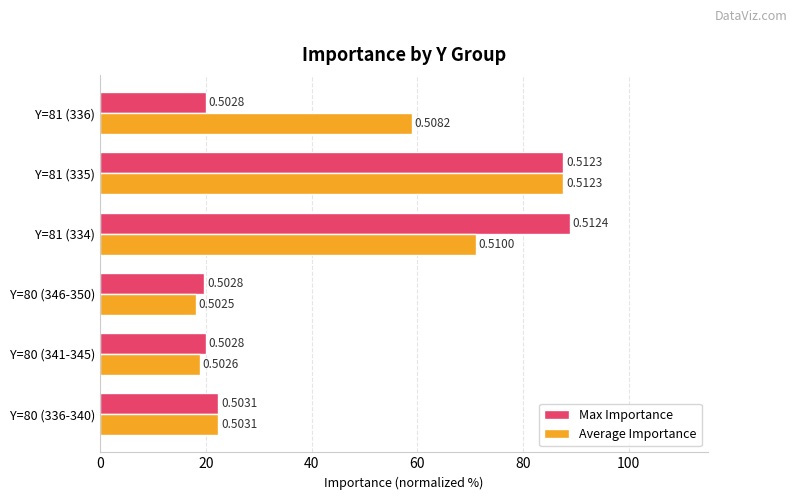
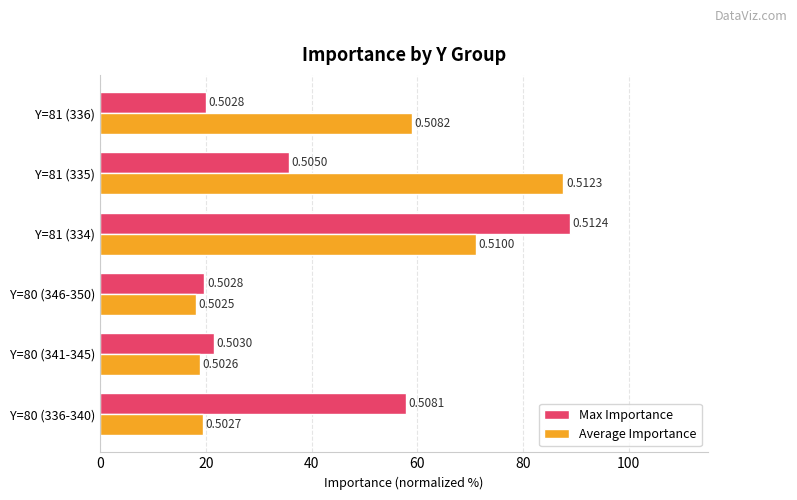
  {
    "Max Importance": {
-     "Y=81 (335)": 0.5123,
-     "Y=80 (341-345)": 0.5028,
-     "Y=80 (336-340)": 0.5031
+     "Y=81 (335)": 0.5050,
+     "Y=80 (341-345)": 0.5030,
+     "Y=80 (336-340)": 0.5081
    },
    "Average Importance": {
-     "Y=80 (336-340)": 0.5031
+     "Y=80 (336-340)": 0.5027
    }
  }
